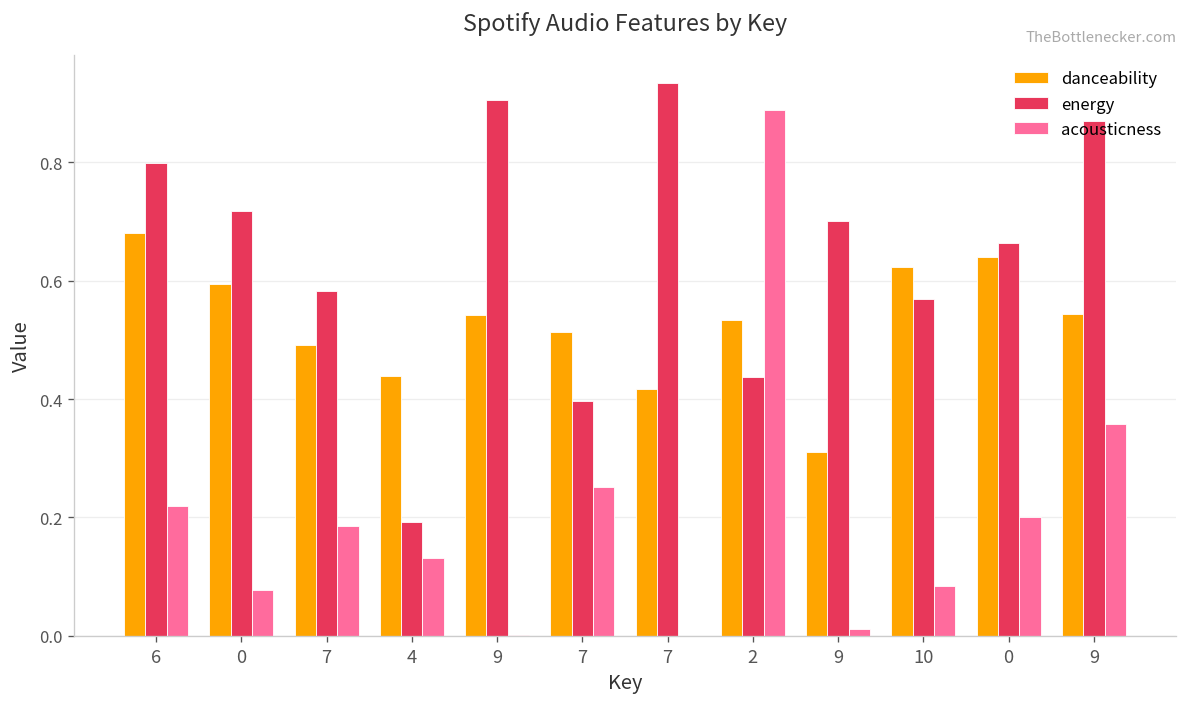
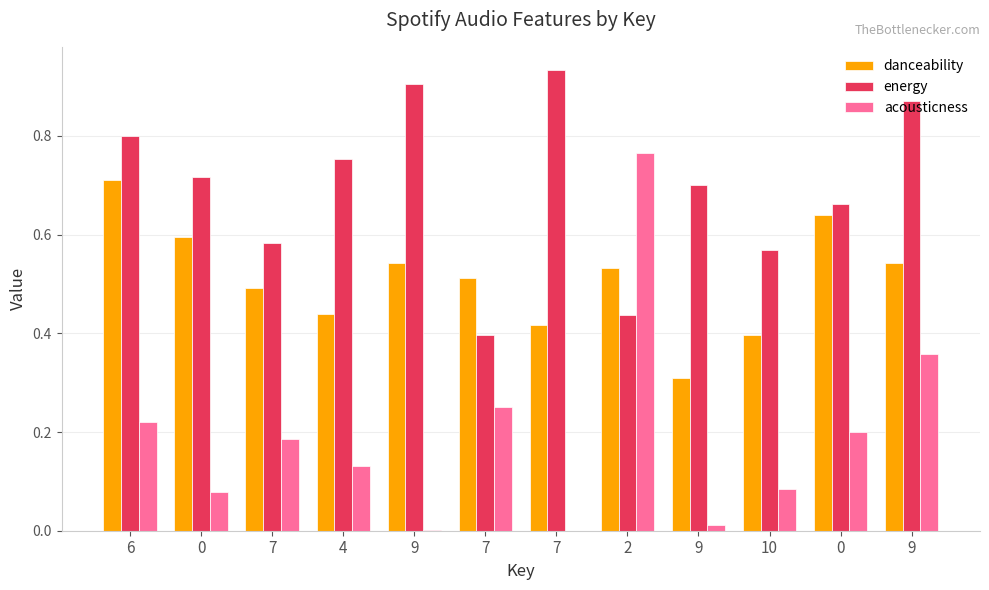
  {
    "danceability": {
-     "6": 0.68,
+     "6": 0.71,
      "4": 0.44,
      "2": 0.53,
-     "10": 0.62
+     "10": 0.40
    },
    "energy": {
      "6": 0.80,
-     "4": 0.19,
+     "4": 0.75,
      "2": 0.44,
      "10": 0.57
    },
    "acousticness": {
      "6": 0.22,
      "4": 0.13,
-     "2": 0.89,
+     "2": 0.77,
      "10": 0.08
    }
  }
